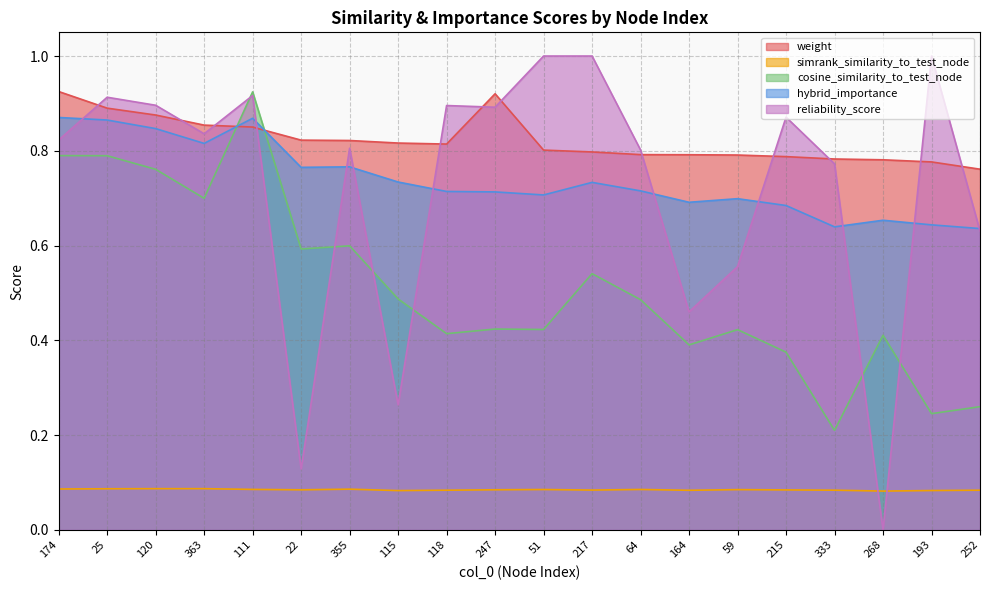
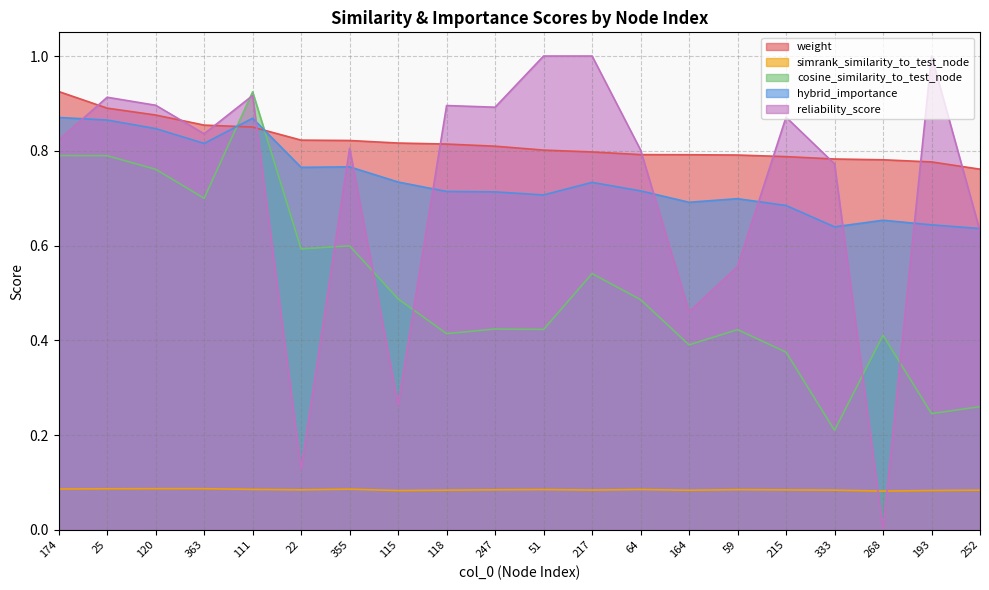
  {
    "weight": {
      "174": 0.93,
      "25": 0.89,
      "120": 0.88,
      "363": 0.85,
      "111": 0.85,
      "22": 0.82,
      "355": 0.82,
      "115": 0.82,
      "118": 0.81,
-     "247": 0.92,
+     "247": 0.81,
      "51": 0.80,
      "217": 0.80,
      "64": 0.79,
      "164": 0.79,
      "59": 0.79,
      "215": 0.79,
      "333": 0.78,
      "268": 0.78,
      "193": 0.78,
      "252": 0.76
    },
    "simrank_similarity_to_test_node": {
      "174": 0.09,
      "25": 0.09,
      "120": 0.09,
      "363": 0.09,
      "111": 0.09,
      "22": 0.08,
      "355": 0.09,
      "115": 0.08,
      "118": 0.08,
      "247": 0.08,
      "51": 0.09,
      "217": 0.08,
      "64": 0.09,
      "164": 0.08,
      "59": 0.09,
      "215": 0.08,
      "333": 0.08,
      "268": 0.08,
      "193": 0.08,
      "252": 0.08
    },
    "cosine_similarity_to_test_node": {
      "174": 0.79,
      "25": 0.79,
      "120": 0.76,
      "363": 0.70,
      "111": 0.92,
      "22": 0.59,
      "355": 0.60,
      "115": 0.49,
      "118": 0.41,
      "247": 0.42,
      "51": 0.42,
      "217": 0.54,
      "64": 0.49,
      "164": 0.39,
      "59": 0.42,
      "215": 0.38,
      "333": 0.21,
      "268": 0.41,
      "193": 0.25,
      "252": 0.26
    },
    "hybrid_importance": {
      "174": 0.87,
      "25": 0.86,
      "120": 0.85,
      "363": 0.82,
      "111": 0.87,
      "22": 0.77,
      "355": 0.77,
      "115": 0.73,
      "118": 0.71,
      "247": 0.71,
      "51": 0.71,
      "217": 0.73,
      "64": 0.72,
      "164": 0.69,
      "59": 0.70,
      "215": 0.68,
      "333": 0.64,
      "268": 0.65,
      "193": 0.64
    },
    "reliability_score": {
      "174": 0.82,
      "25": 0.91,
      "120": 0.90,
      "363": 0.84,
      "111": 0.92,
      "22": 0.13,
      "355": 0.81,
      "115": 0.26,
      "118": 0.90,
      "247": 0.89,
      "51": 1.00,
      "217": 1.00,
      "64": 0.80,
      "164": 0.46,
      "59": 0.56,
      "333": 0.77,
      "268": 0.00
    }
  }
